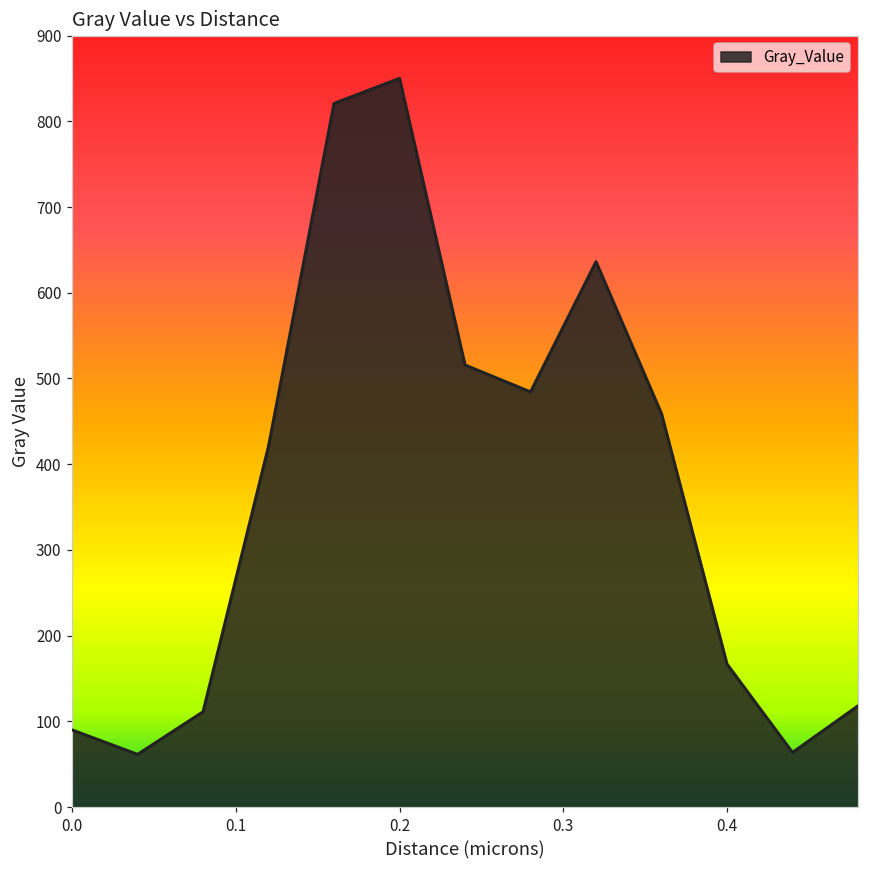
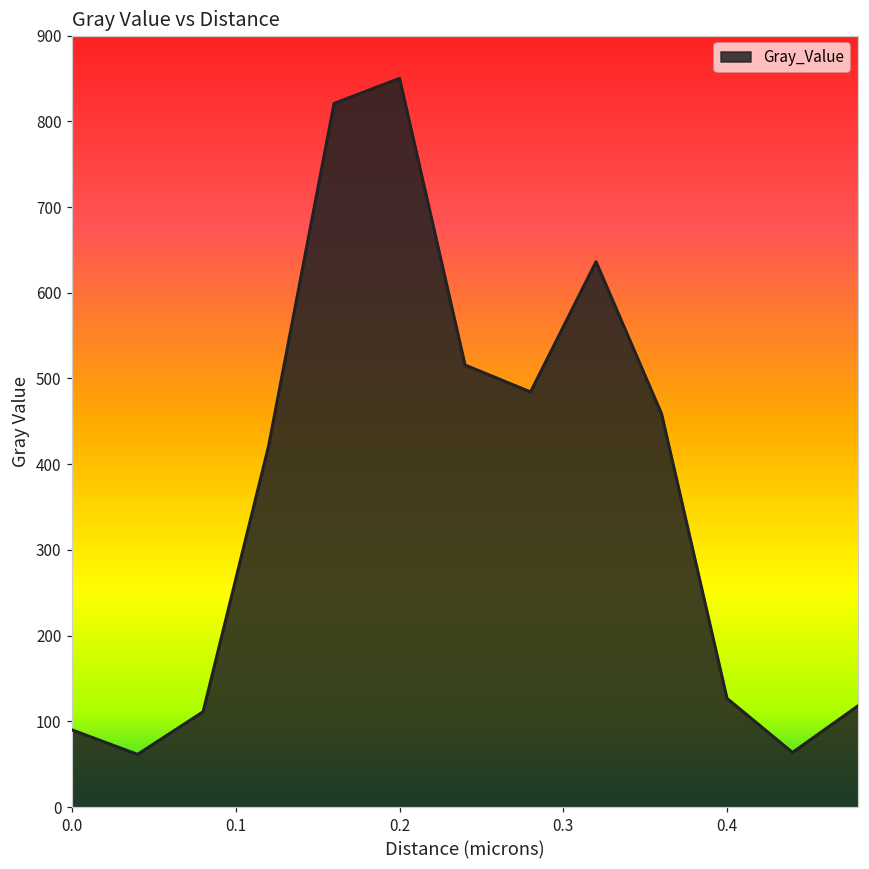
  {
    "0.0": 90,
    "0.2": 850,
-   "0.4": 170
+   "0.4": 130
  }
